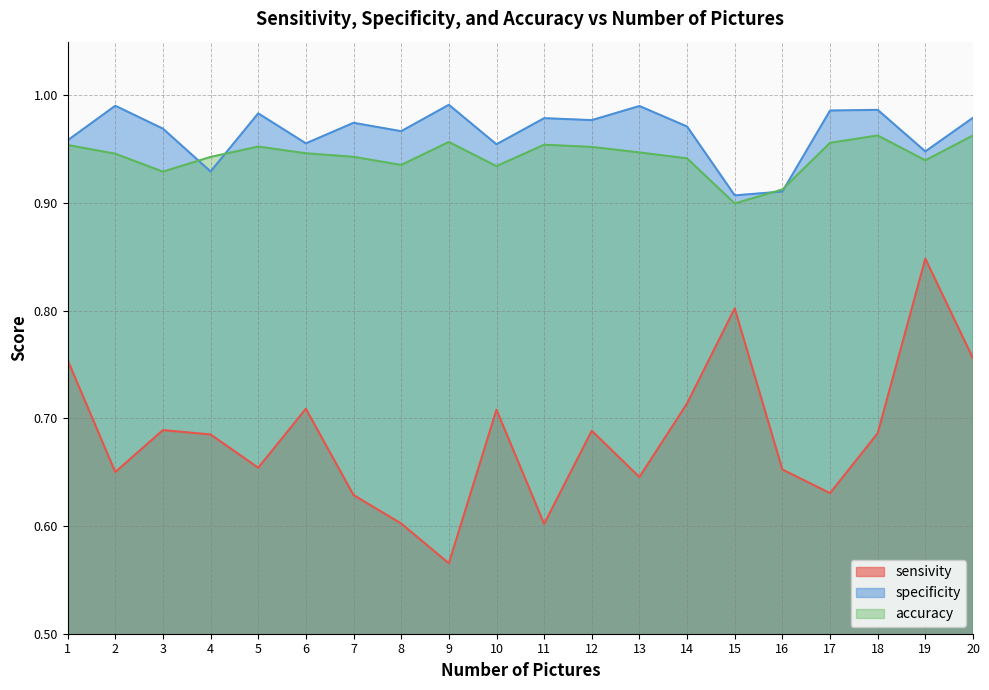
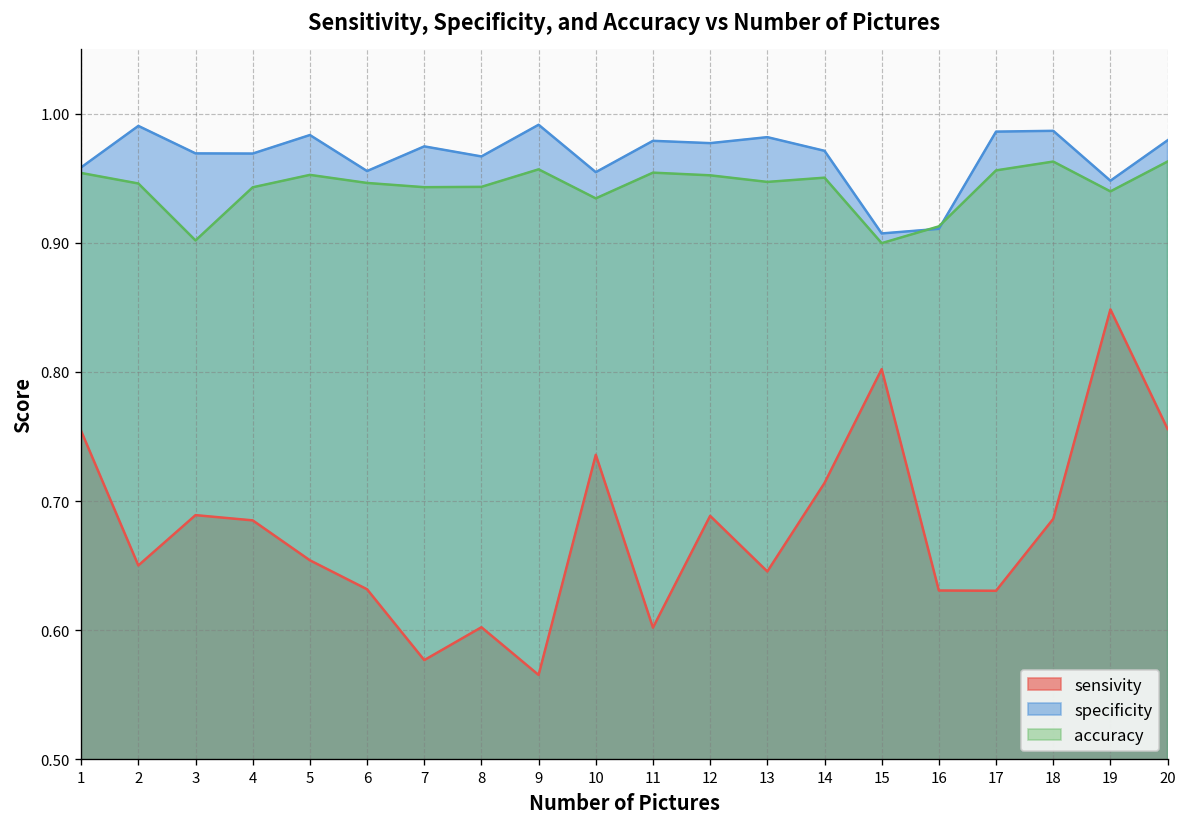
  {
    "sensivity": {
      "1": 0.754,
      "2": 0.650,
      "3": 0.689,
      "4": 0.685,
      "5": 0.654,
-     "6": 0.709,
-     "7": 0.629,
+     "6": 0.632,
+     "7": 0.577,
      "8": 0.602,
      "9": 0.565,
-     "10": 0.708,
+     "10": 0.736,
      "11": 0.602,
      "12": 0.689,
      "13": 0.646,
      "14": 0.714,
      "15": 0.802,
-     "16": 0.653,
+     "16": 0.631,
      "17": 0.631,
      "18": 0.686,
      "19": 0.848,
      "20": 0.756
    },
    "specificity": {
      "1": 0.958,
      "2": 0.990,
      "3": 0.969,
-     "4": 0.929,
+     "4": 0.969,
      "5": 0.983,
      "6": 0.956,
      "7": 0.975,
      "8": 0.967,
      "9": 0.991,
      "10": 0.955,
      "11": 0.979,
      "12": 0.977,
-     "13": 0.990,
+     "13": 0.982,
      "14": 0.971,
      "15": 0.907,
      "17": 0.986,
      "18": 0.987,
      "19": 0.948,
      "20": 0.979
    },
    "accuracy": {
      "1": 0.954,
      "2": 0.946,
-     "3": 0.929,
+     "3": 0.902,
      "4": 0.943,
      "5": 0.953,
      "6": 0.946,
      "7": 0.943,
-     "8": 0.935,
+     "8": 0.943,
      "9": 0.957,
      "10": 0.934,
      "11": 0.954,
      "12": 0.952,
      "13": 0.947,
-     "14": 0.942,
+     "14": 0.950,
      "15": 0.900,
      "17": 0.956,
      "18": 0.963,
      "19": 0.940,
      "20": 0.963
    }
  }
